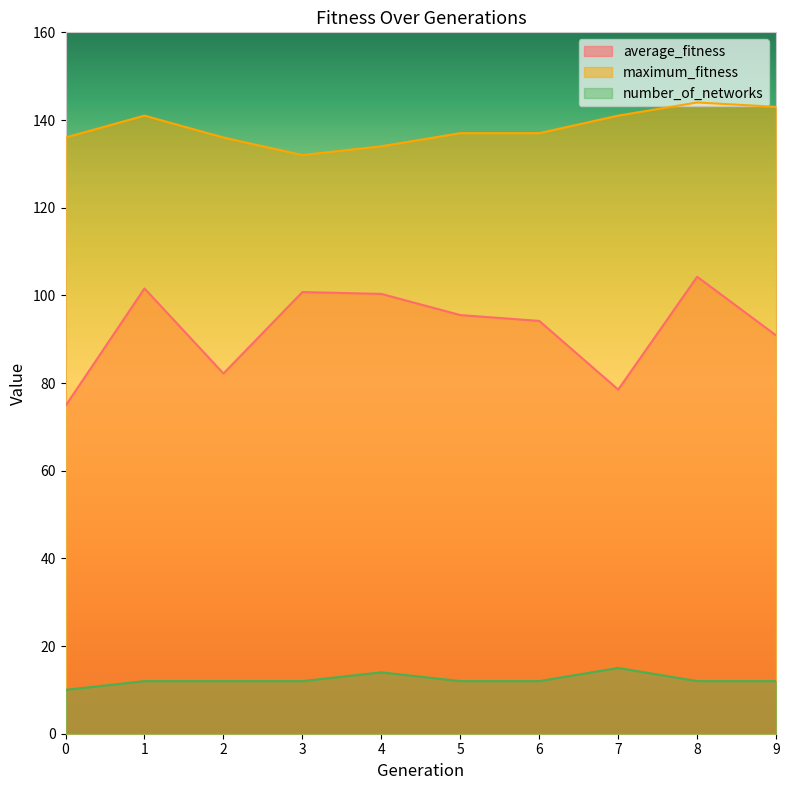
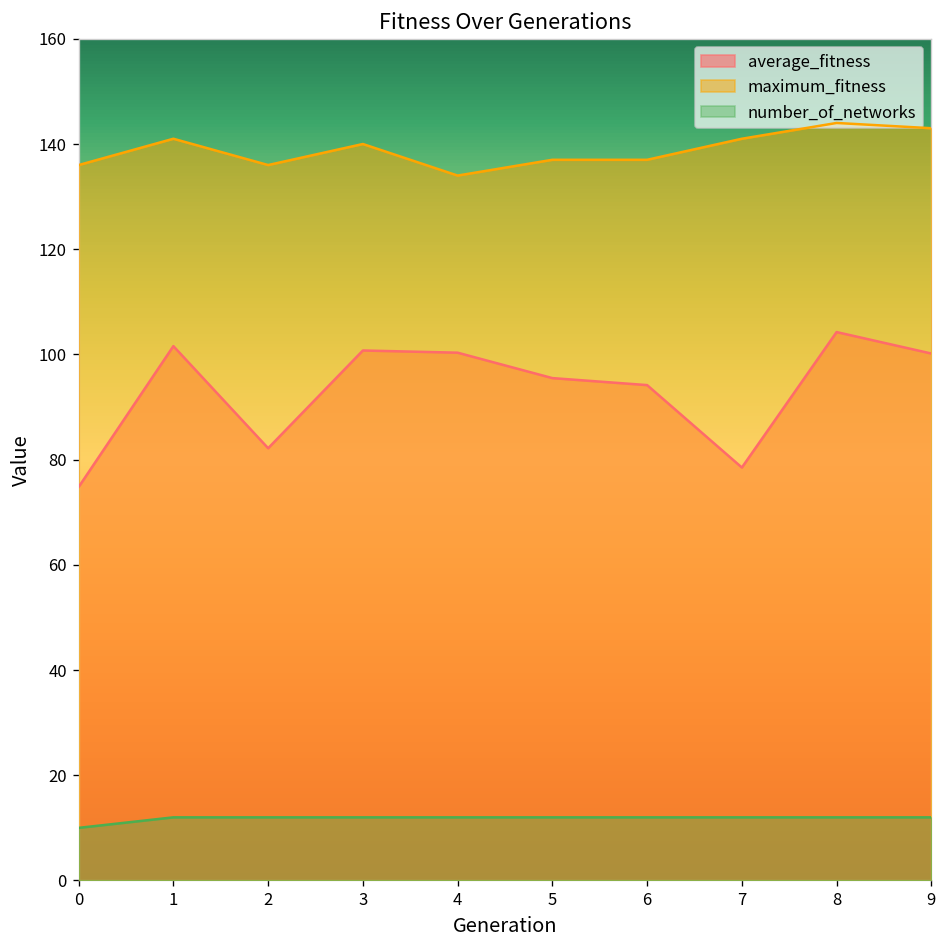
  {
    "average_fitness": {
      "0": 75,
      "1": 102,
      "2": 82,
      "3": 101,
      "4": 100,
      "5": 96,
      "6": 94,
      "7": 79,
      "8": 104,
-     "9": 91
+     "9": 100
    },
    "maximum_fitness": {
      "0": 136,
      "1": 141,
      "2": 136,
-     "3": 132,
+     "3": 140,
      "4": 134,
      "5": 137,
      "6": 137,
      "7": 141,
      "9": 143
    },
    "number_of_networks": {
      "0": 10,
      "1": 12,
      "2": 12,
      "3": 12,
-     "4": 14,
+     "4": 12,
      "5": 12,
      "6": 12,
-     "7": 15,
+     "7": 12,
      "8": 12,
      "9": 12
    }
  }
